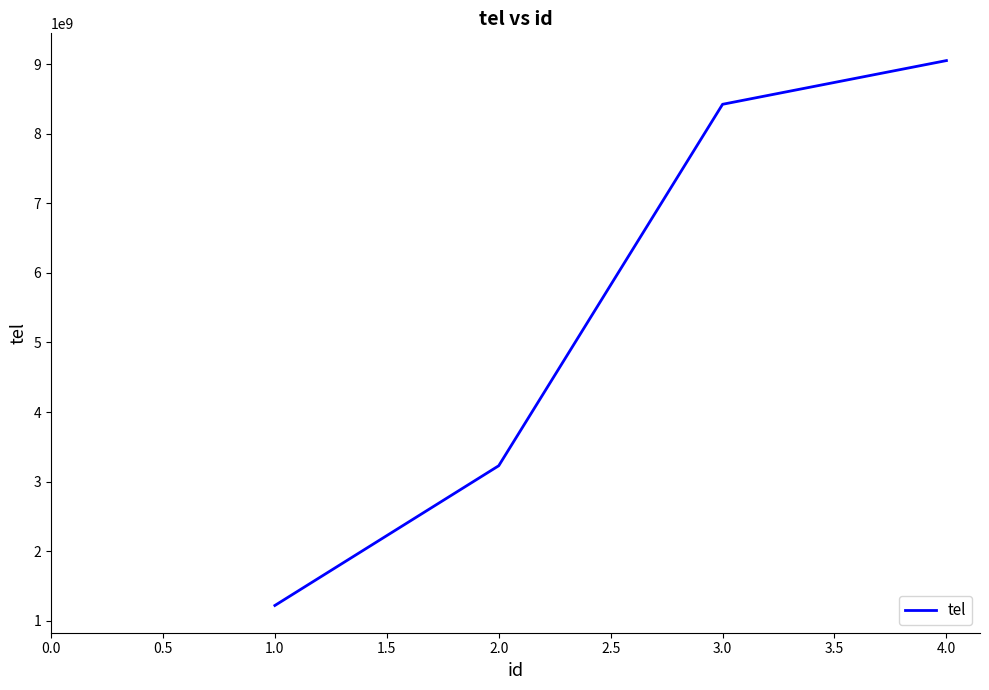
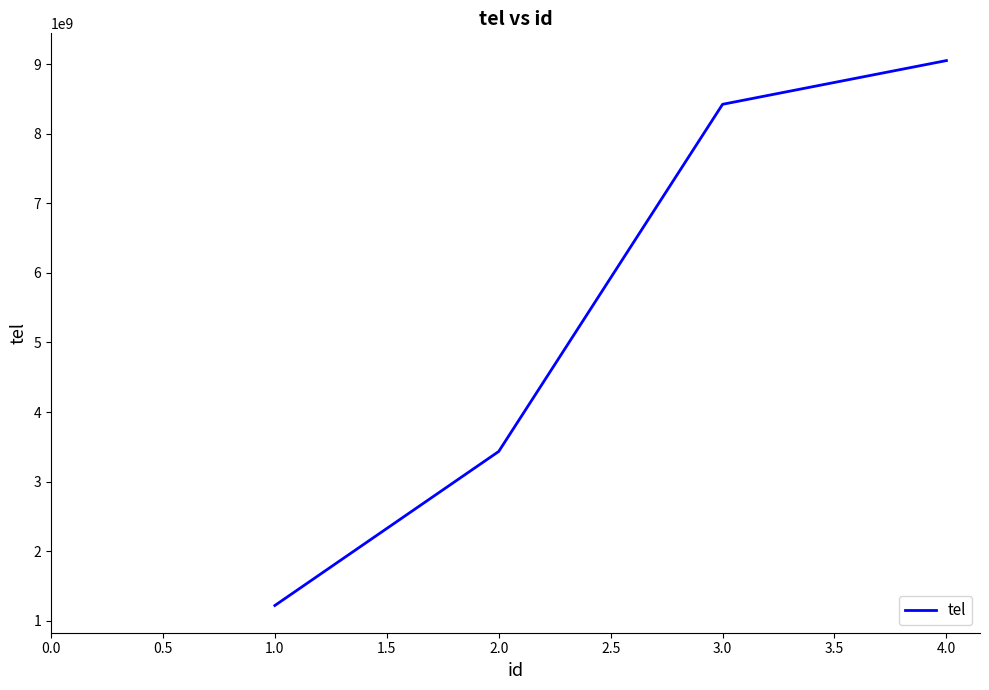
  {
    "1.0": 1200000000,
-   "2.0": 3200000000,
+   "2.0": 3400000000,
    "3.0": 8400000000,
    "4.0": 9000000000
  }
